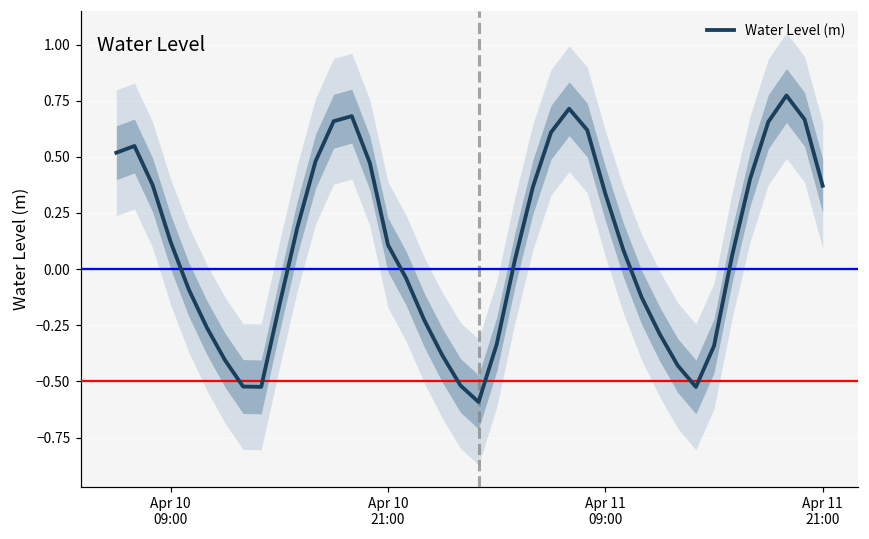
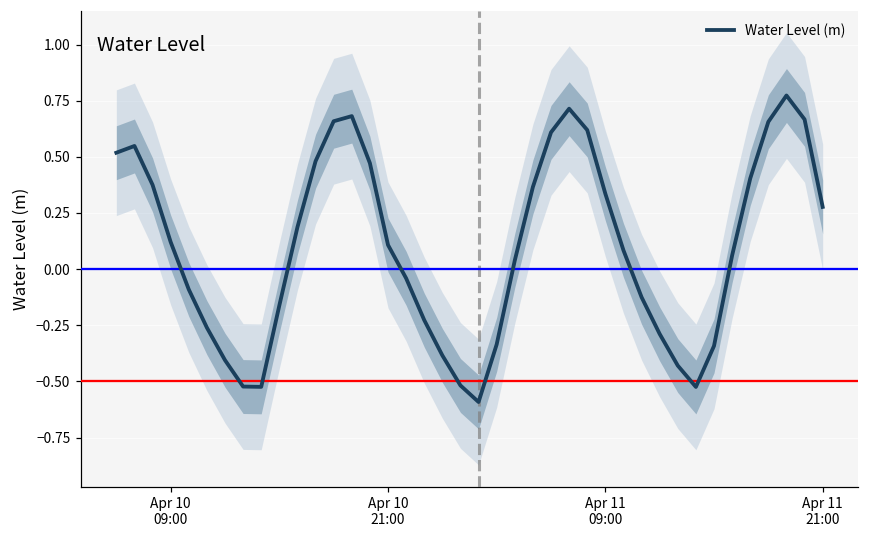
  {
    "Water Level (m)": {
      "Apr 10 09:00": 0.12,
      "Apr 10 21:00": 0.11,
      "Apr 11 09:00": 0.34,
-     "Apr 11 21:00": 0.37
+     "Apr 11 21:00": 0.28
    }
  }
